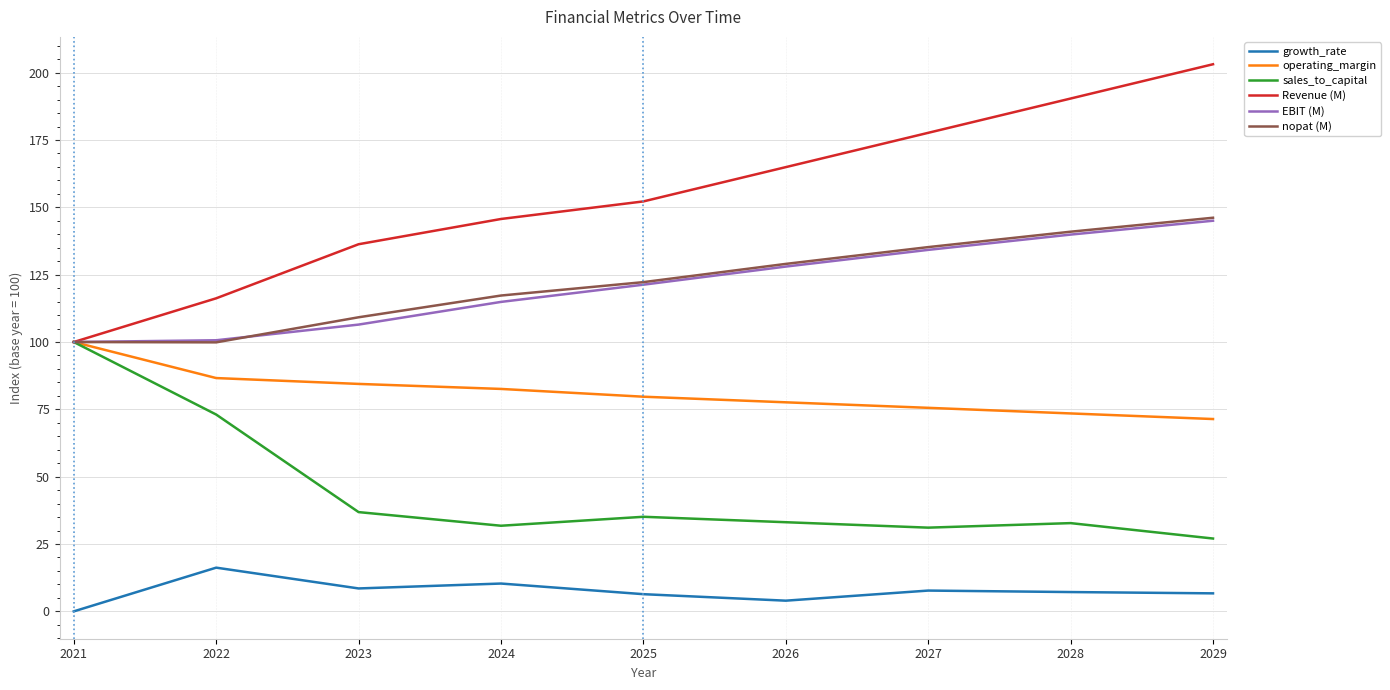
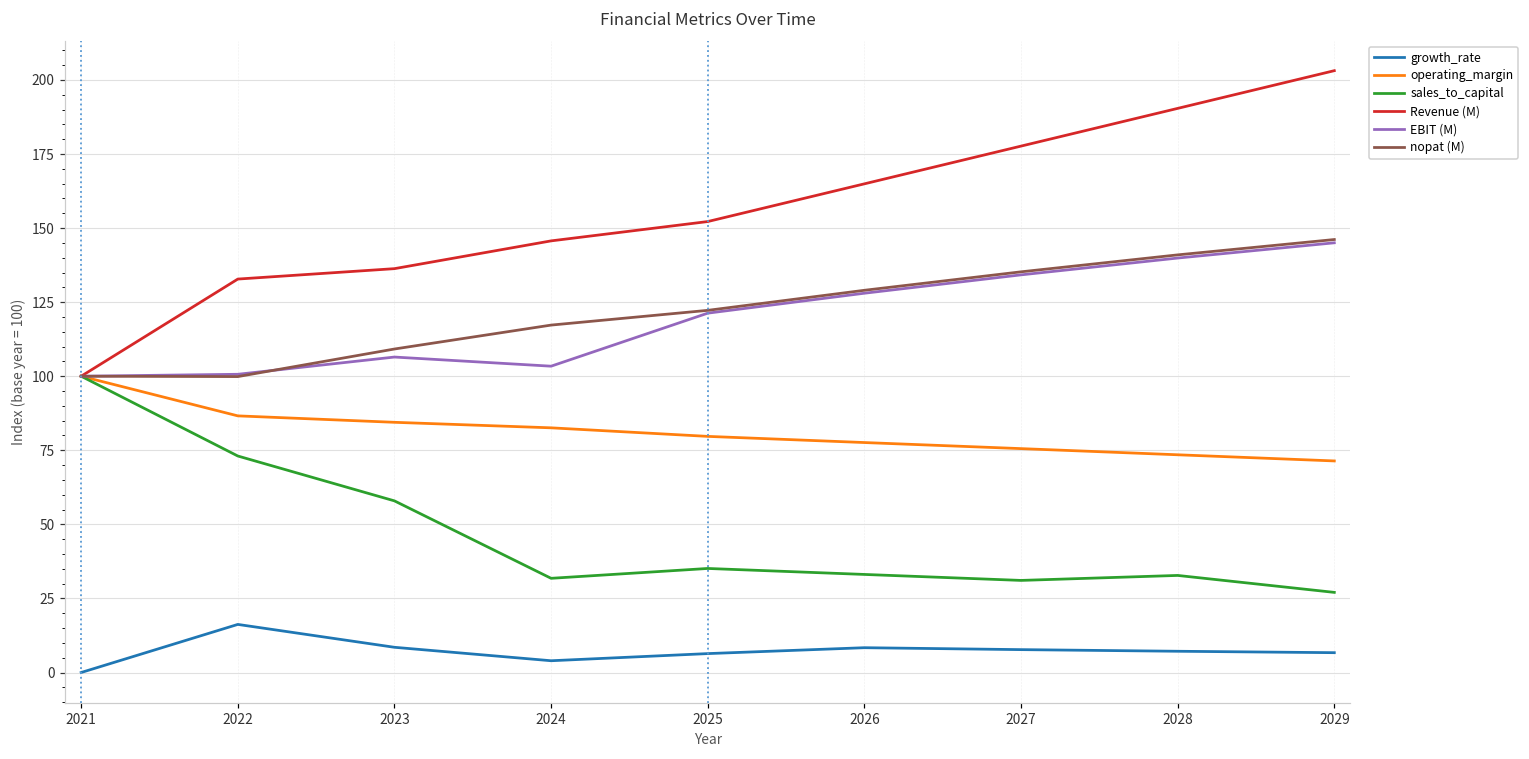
  {
    "growth_rate": {
      "2021": 0,
      "2022": 16,
      "2023": 9,
-     "2024": 10,
+     "2024": 4,
      "2025": 6,
-     "2026": 4,
+     "2026": 8,
      "2027": 8,
      "2028": 7,
      "2029": 7
    },
    "operating_margin": {
      "2022": 87,
      "2023": 84,
      "2024": 83,
      "2025": 80,
      "2026": 78,
      "2027": 76,
      "2028": 73,
      "2029": 71
    },
    "sales_to_capital": {
      "2022": 73,
-     "2023": 37,
+     "2023": 58,
      "2024": 32,
      "2025": 35,
      "2026": 33,
      "2027": 31,
      "2028": 33,
      "2029": 27
    },
    "Revenue (M)": {
-     "2022": 116,
+     "2022": 133,
      "2023": 136,
      "2024": 146,
      "2025": 152,
      "2026": 165,
      "2027": 178,
      "2028": 190,
      "2029": 203
    },
    "EBIT (M)": {
      "2023": 106,
-     "2024": 115,
+     "2024": 103,
      "2025": 121,
      "2026": 128,
      "2027": 134,
      "2028": 140,
      "2029": 145
    },
    "nopat (M)": {
      "2023": 109,
      "2024": 117,
      "2025": 122,
      "2026": 129,
      "2027": 135,
      "2028": 141,
      "2029": 146
    }
  }
